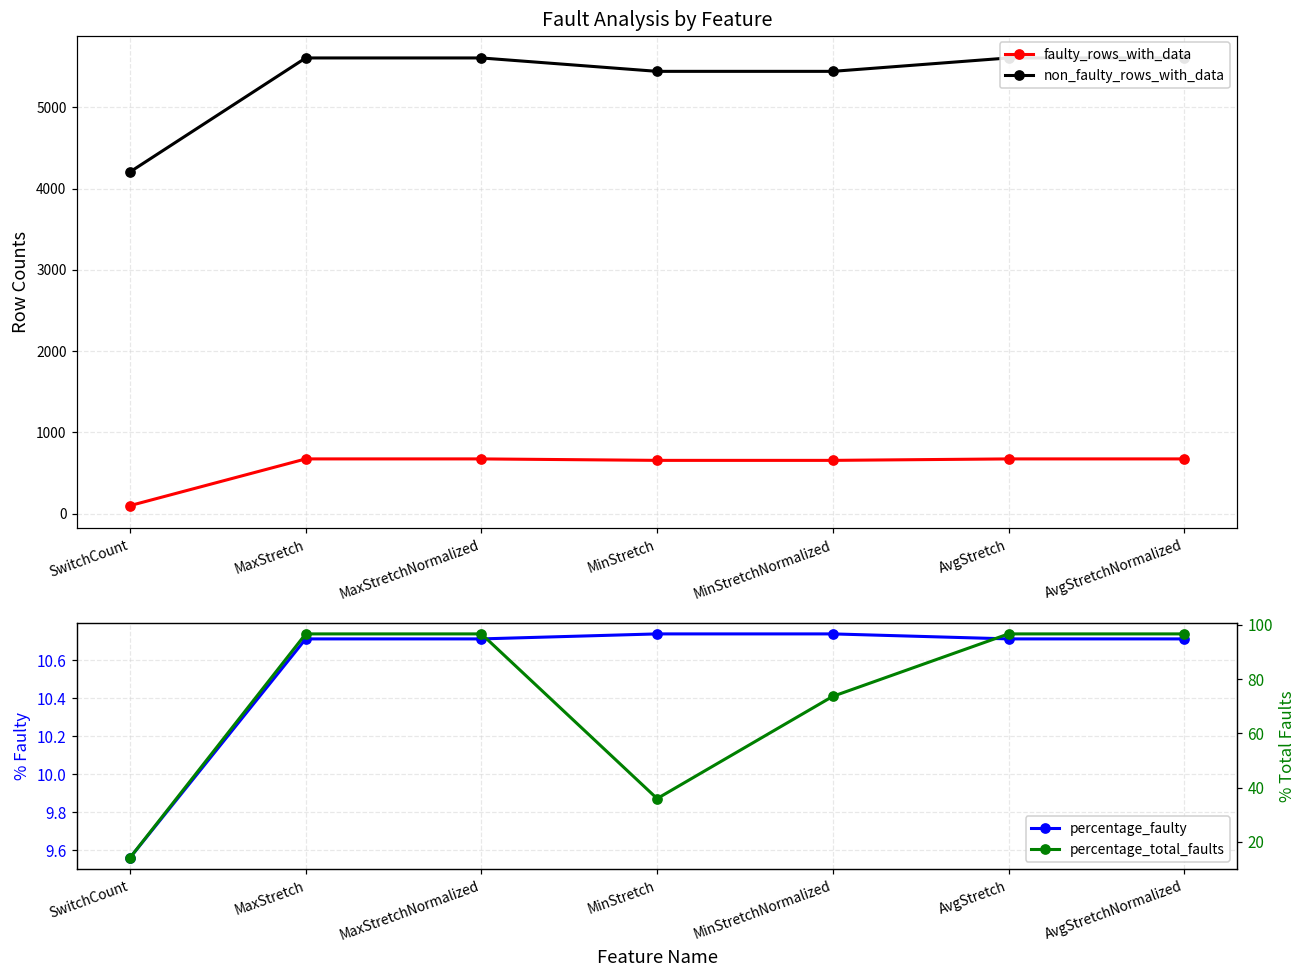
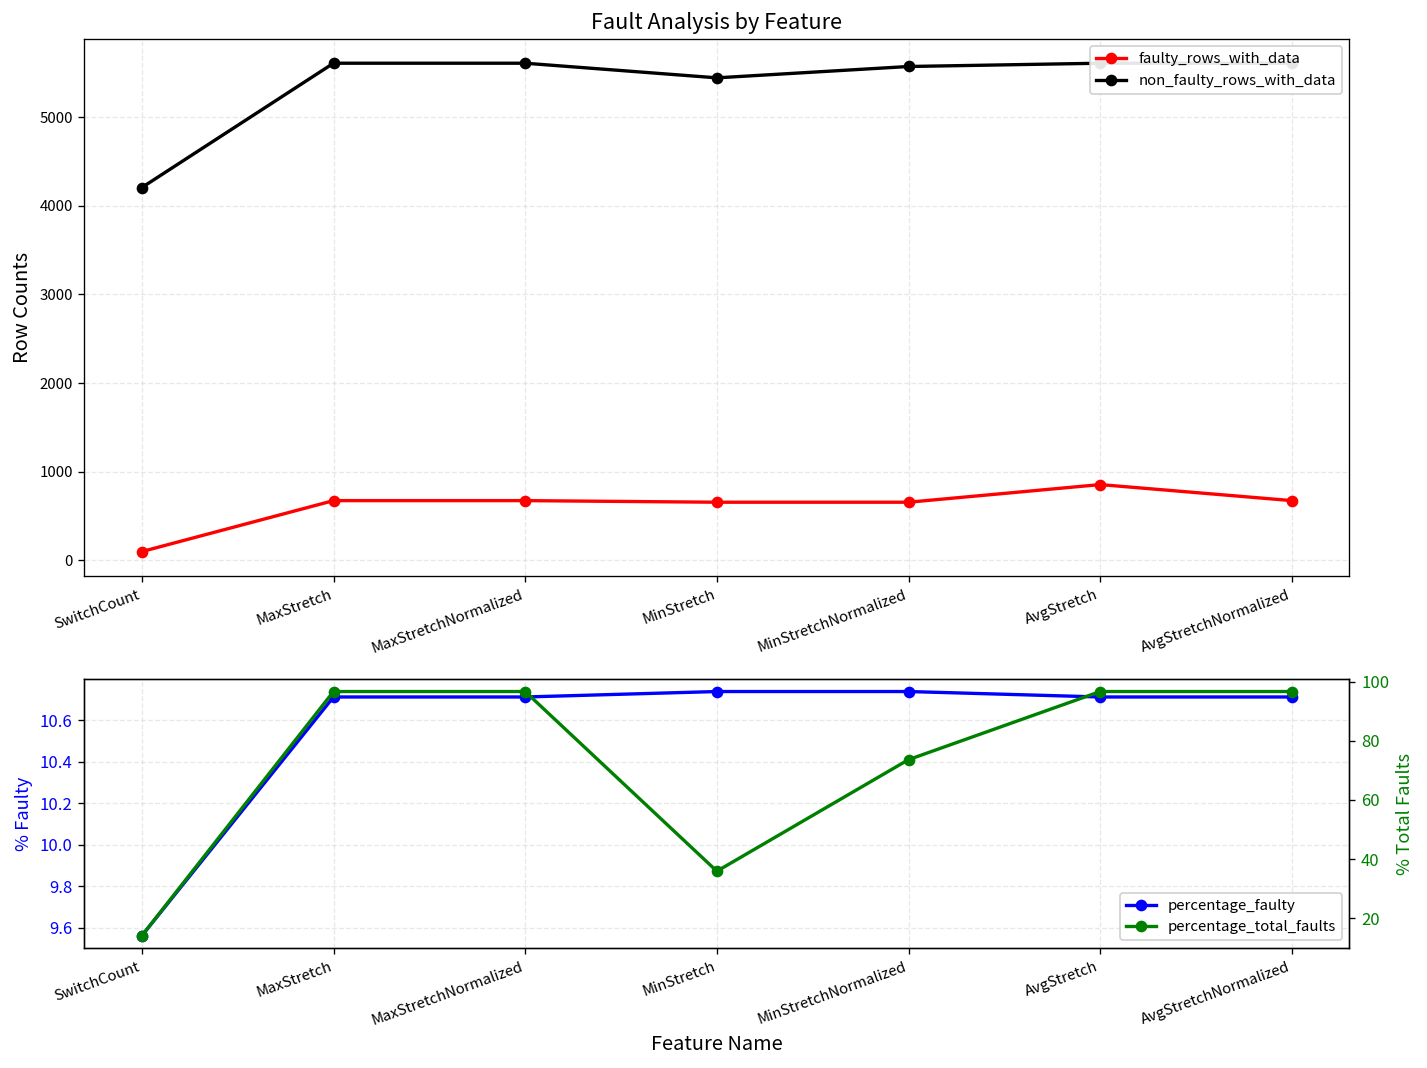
  {
    "Fault Analysis by Feature": {
      "faulty_rows_with_data": {
        "SwitchCount": 100,
        "MaxStretch": 700,
        "MaxStretchNormalized": 700,
        "MinStretch": 700,
        "MinStretchNormalized": 700,
-       "AvgStretch": 700,
+       "AvgStretch": 900,
        "AvgStretchNormalized": 700
      },
      "non_faulty_rows_with_data": {
        "SwitchCount": 4200,
        "MaxStretch": 5600,
        "MaxStretchNormalized": 5600,
        "MinStretch": 5400,
-       "MinStretchNormalized": 5400
+       "MinStretchNormalized": 5600
      }
    }
  }
